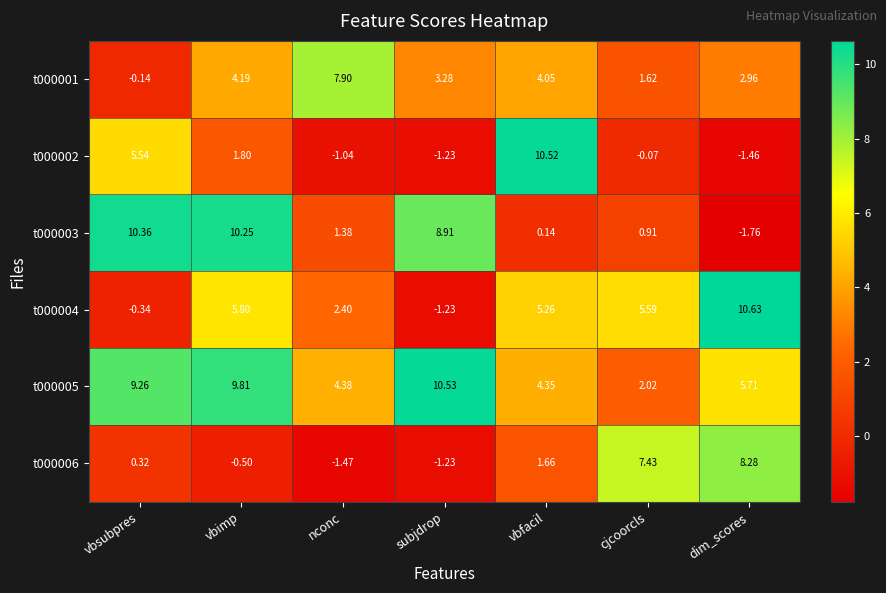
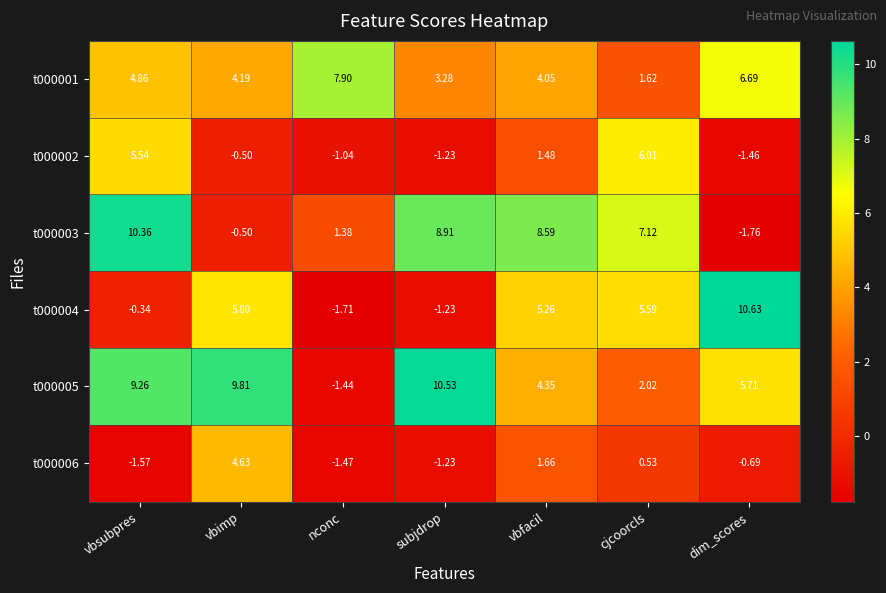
  {
    "t000001": {
-     "vbsubpres": -0.14,
+     "vbsubpres": 4.86,
      "vbimp": 4.19,
      "nconc": 7.90,
      "subjdrop": 3.28,
      "vbfacil": 4.05,
      "cjcoorcls": 1.62,
-     "dim_scores": 2.96
+     "dim_scores": 6.69
    },
    "t000002": {
      "vbsubpres": 5.54,
-     "vbimp": 1.80,
+     "vbimp": -0.50,
      "nconc": -1.04,
      "subjdrop": -1.23,
-     "vbfacil": 10.52,
-     "cjcoorcls": -0.07,
+     "vbfacil": 1.48,
+     "cjcoorcls": 6.01,
      "dim_scores": -1.46
    },
    "t000003": {
      "vbsubpres": 10.36,
-     "vbimp": 10.25,
+     "vbimp": -0.50,
      "nconc": 1.38,
      "subjdrop": 8.91,
-     "vbfacil": 0.14,
-     "cjcoorcls": 0.91,
+     "vbfacil": 8.59,
+     "cjcoorcls": 7.12,
      "dim_scores": -1.76
    },
    "t000004": {
      "vbsubpres": -0.34,
      "vbimp": 5.80,
-     "nconc": 2.40,
+     "nconc": -1.71,
      "subjdrop": -1.23,
      "vbfacil": 5.26,
      "cjcoorcls": 5.59,
      "dim_scores": 10.63
    },
    "t000005": {
      "vbsubpres": 9.26,
      "vbimp": 9.81,
-     "nconc": 4.38,
+     "nconc": -1.44,
      "subjdrop": 10.53,
      "vbfacil": 4.35,
      "cjcoorcls": 2.02,
      "dim_scores": 5.71
    },
    "t000006": {
-     "vbsubpres": 0.32,
-     "vbimp": -0.50,
+     "vbsubpres": -1.57,
+     "vbimp": 4.63,
      "nconc": -1.47,
      "subjdrop": -1.23,
      "vbfacil": 1.66,
-     "cjcoorcls": 7.43,
-     "dim_scores": 8.28
+     "cjcoorcls": 0.53,
+     "dim_scores": -0.69
    }
  }
